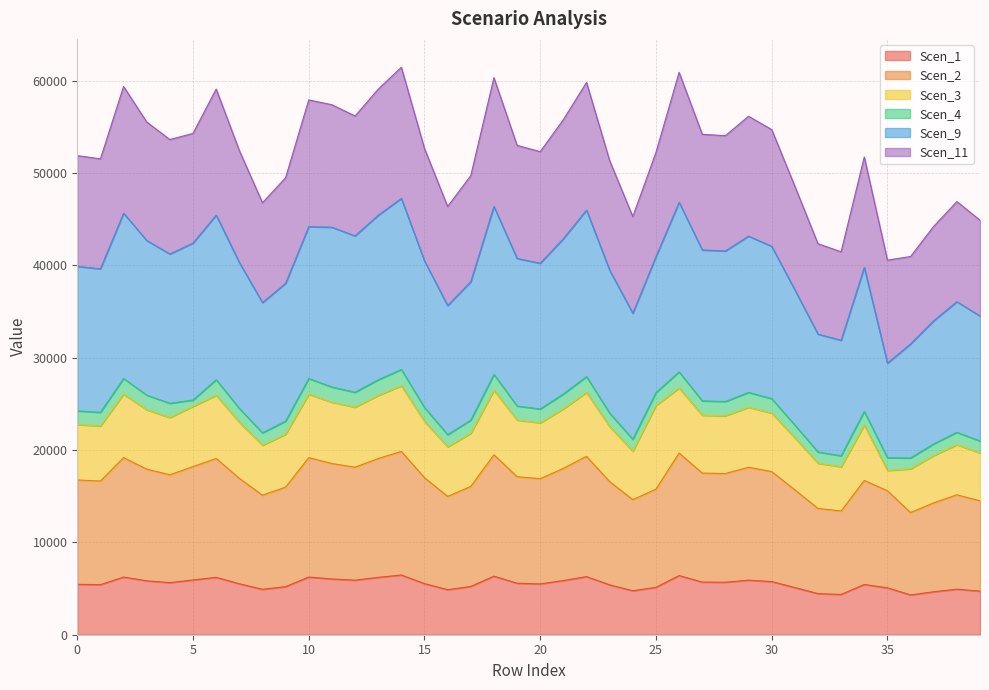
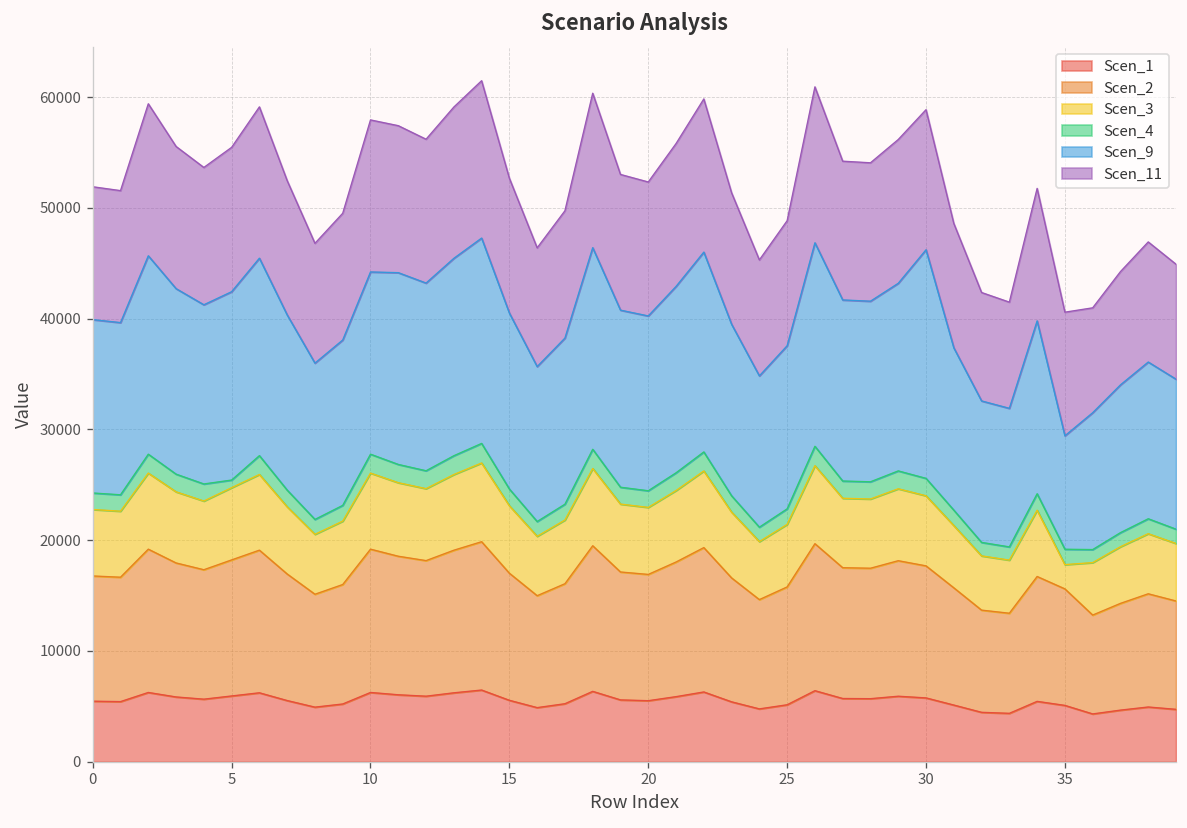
  {
    "Scen_3": {
      "0": 6000,
      "5": 7000,
      "10": 7000,
      "15": 6000,
      "20": 6000,
-     "25": 9000,
+     "25": 6000,
      "30": 6000,
      "35": 2000
    },
    "Scen_4": {
      "0": 1000,
      "5": 1000,
      "10": 2000,
      "15": 2000,
      "20": 2000,
      "25": 1000,
      "30": 2000,
      "35": 1000
    },
    "Scen_9": {
      "0": 16000,
      "5": 17000,
      "10": 16000,
      "15": 16000,
      "20": 16000,
      "25": 15000,
-     "30": 17000,
+     "30": 21000,
      "35": 10000
    },
    "Scen_11": {
      "0": 12000,
-     "5": 12000,
+     "5": 13000,
      "10": 14000,
      "15": 12000,
      "20": 12000,
      "25": 11000,
      "30": 13000,
      "35": 11000
    }
  }
